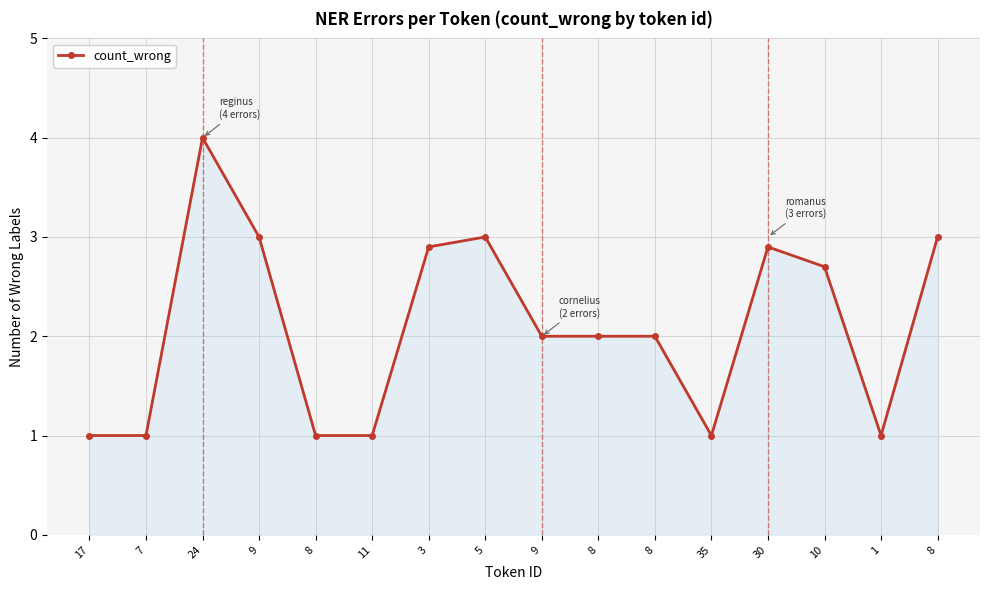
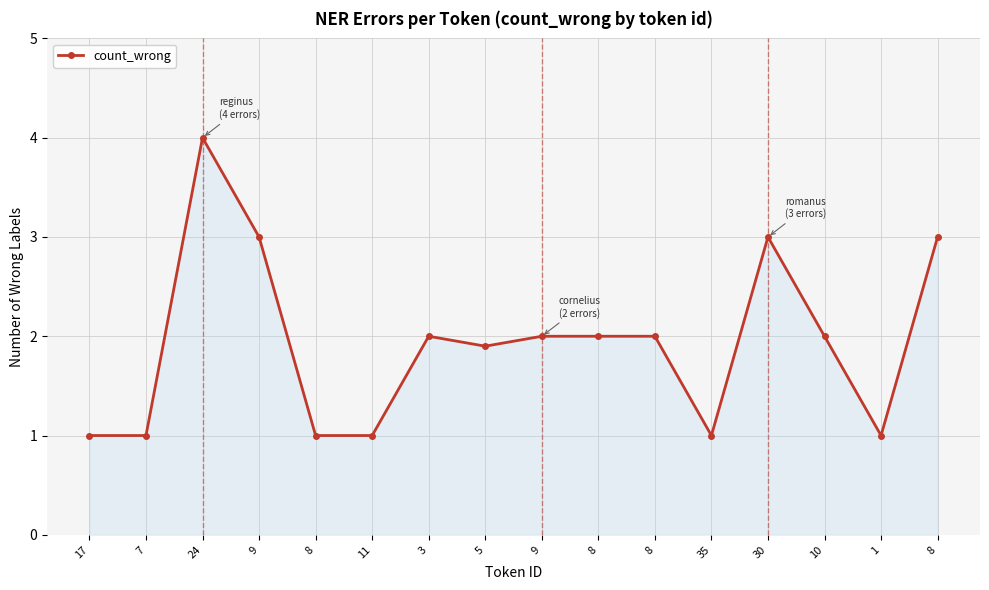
  {
    "17": 1.0,
    "7": 1.0,
    "11": 1.0,
-   "3": 2.9,
-   "5": 3.0,
+   "3": 2.0,
+   "5": 1.9,
    "35": 1.0,
-   "30": 2.9,
-   "10": 2.7,
+   "30": 3.0,
+   "10": 2.0,
    "1": 1.0
  }
